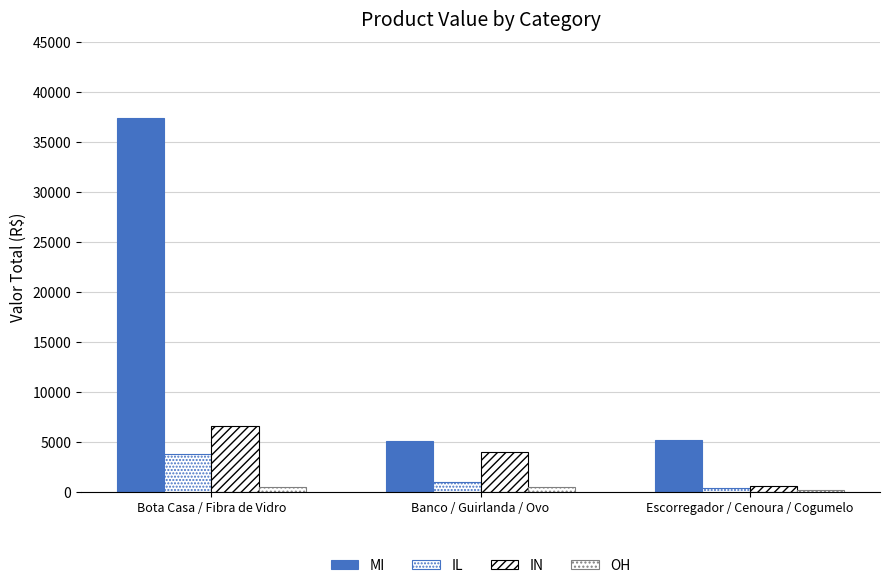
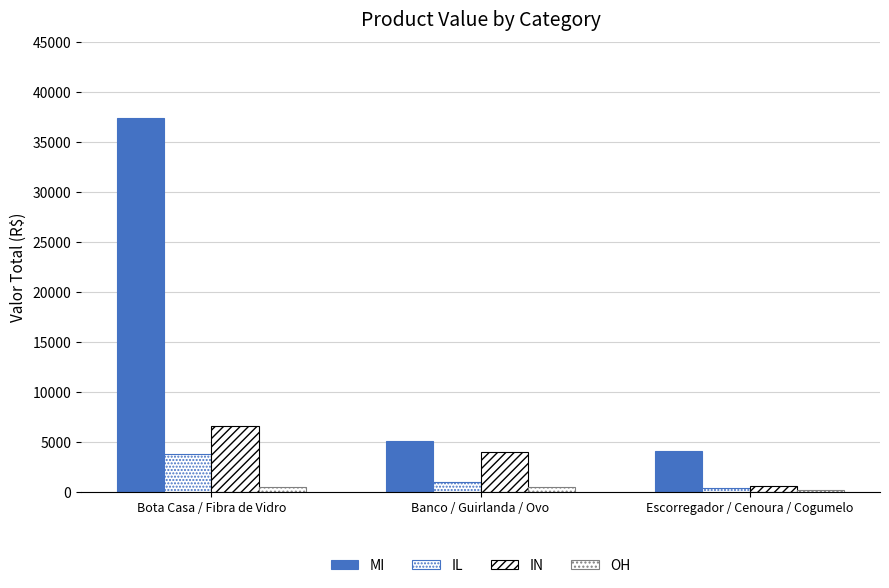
  {
    "MI": {
      "Bota Casa / Fibra de Vidro": 37000,
      "Banco / Guirlanda / Ovo": 5000,
-     "Escorregador / Cenoura / Cogumelo": 5000
+     "Escorregador / Cenoura / Cogumelo": 4000
    }
  }
